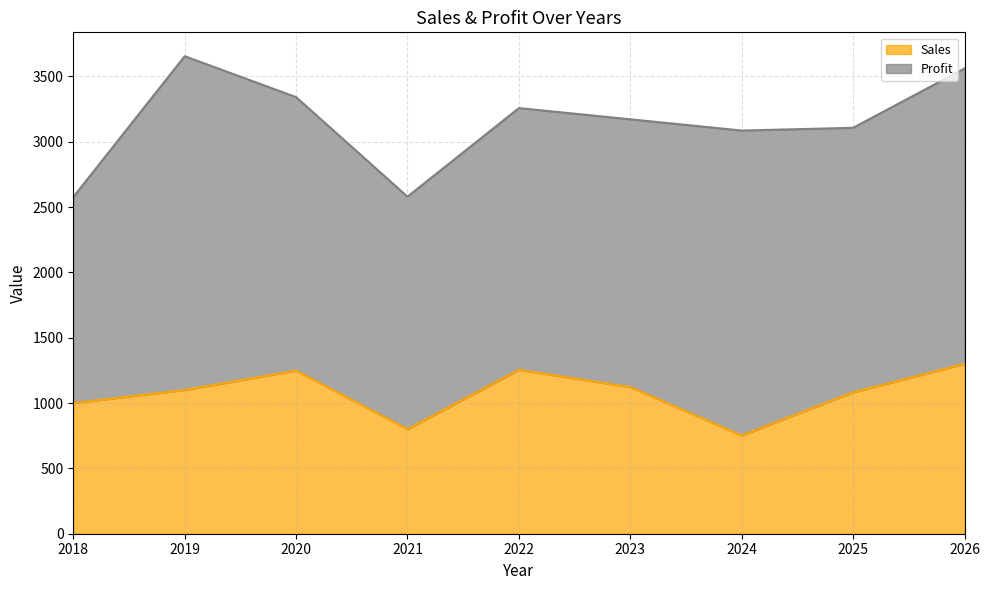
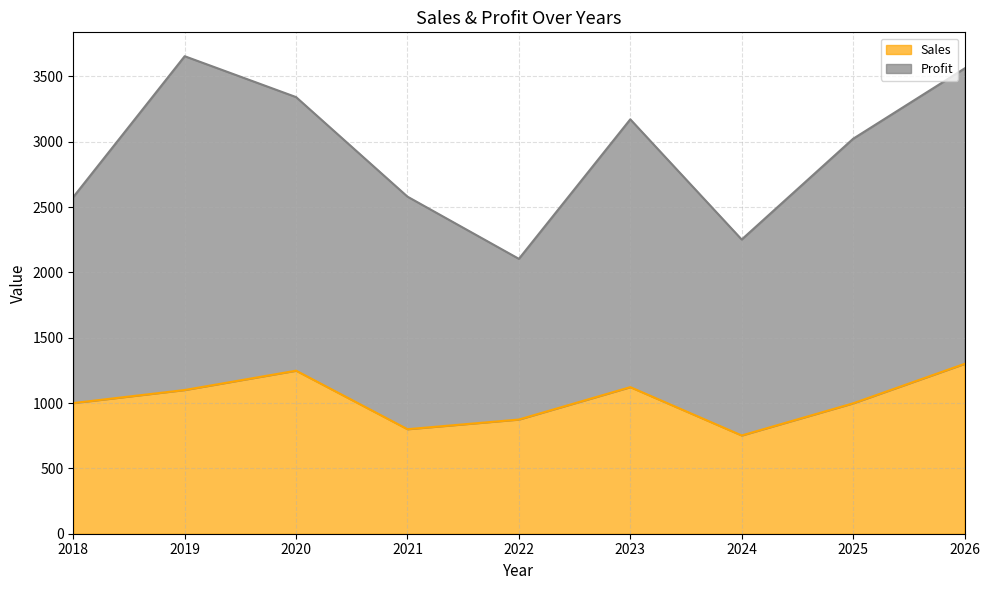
  {
    "Sales": {
      "2018": 1000,
      "2019": 1100,
      "2020": 1250,
      "2021": 800,
-     "2022": 1250,
+     "2022": 870,
      "2023": 1120,
      "2024": 750,
-     "2025": 1080,
+     "2025": 1000,
      "2026": 1300
    },
    "Profit": {
      "2018": 1580,
      "2019": 2560,
      "2020": 2090,
      "2021": 1780,
-     "2022": 2000,
+     "2022": 1230,
      "2023": 2050,
-     "2024": 2330,
+     "2024": 1500,
      "2025": 2030,
      "2026": 2260
    }
  }
